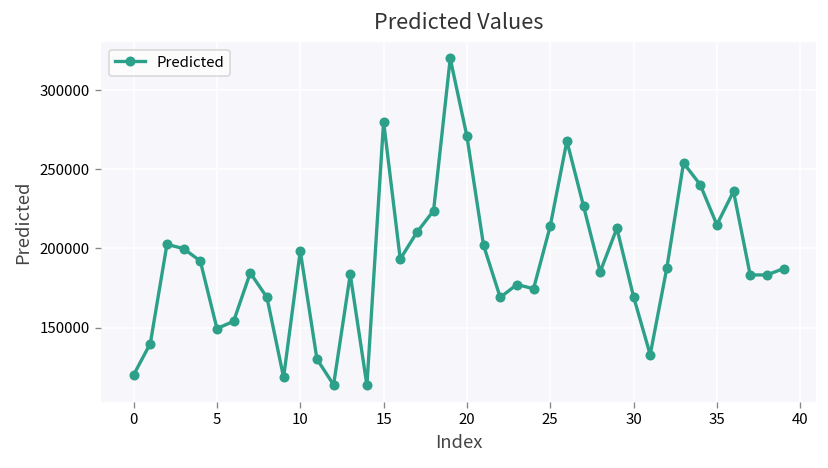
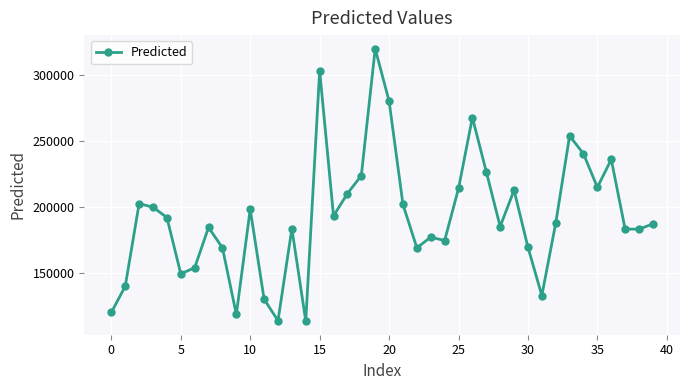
  {
    "0": 120000,
    "5": 149000,
    "10": 198000,
-   "15": 280000,
-   "20": 271000,
+   "15": 303000,
+   "20": 280000,
    "25": 214000,
    "30": 170000,
    "35": 215000
  }
